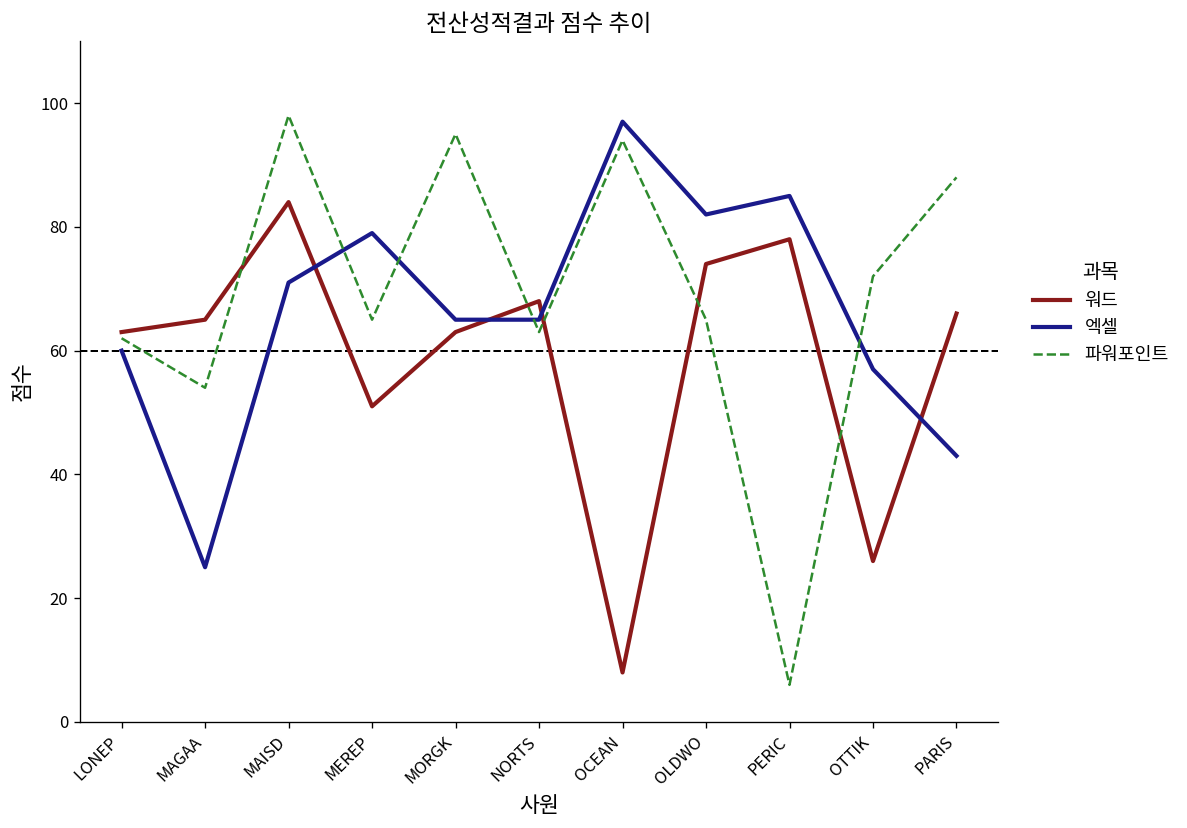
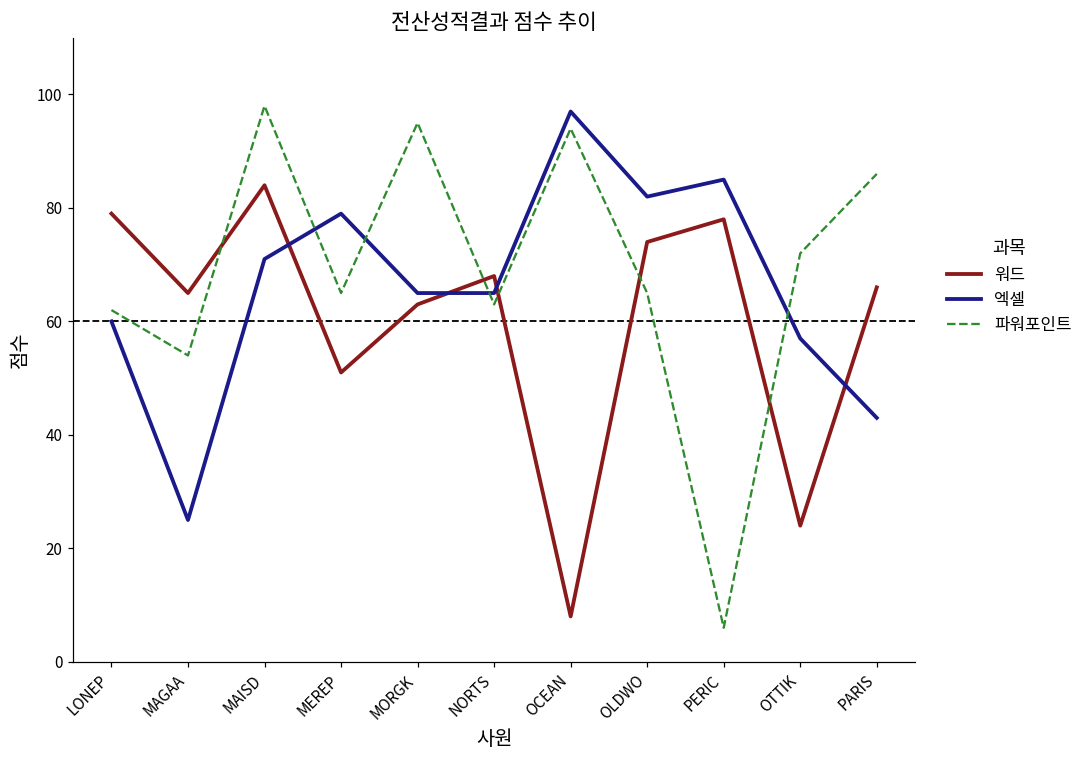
  {
    "워드": {
-     "LONEP": 63,
+     "LONEP": 79,
      "MAGAA": 65,
      "MAISD": 84,
      "MEREP": 51,
      "MORGK": 63,
      "NORTS": 68,
      "OCEAN": 8,
      "OLDWO": 74,
      "PERIC": 78,
-     "OTTIK": 26,
+     "OTTIK": 24,
      "PARIS": 66
    },
    "엑셀": {
      "LONEP": 60,
      "MAGAA": 25,
      "MAISD": 71,
      "MEREP": 79,
      "MORGK": 65,
      "NORTS": 65,
      "OCEAN": 97,
      "OLDWO": 82,
      "PERIC": 85,
      "OTTIK": 57,
      "PARIS": 43
    },
    "파워포인트": {
      "LONEP": 62,
      "MAGAA": 54,
      "MAISD": 98,
      "MEREP": 65,
      "MORGK": 95,
      "NORTS": 63,
      "OCEAN": 94,
      "OLDWO": 65,
      "PERIC": 6,
      "OTTIK": 72,
-     "PARIS": 88
+     "PARIS": 86
    }
  }
